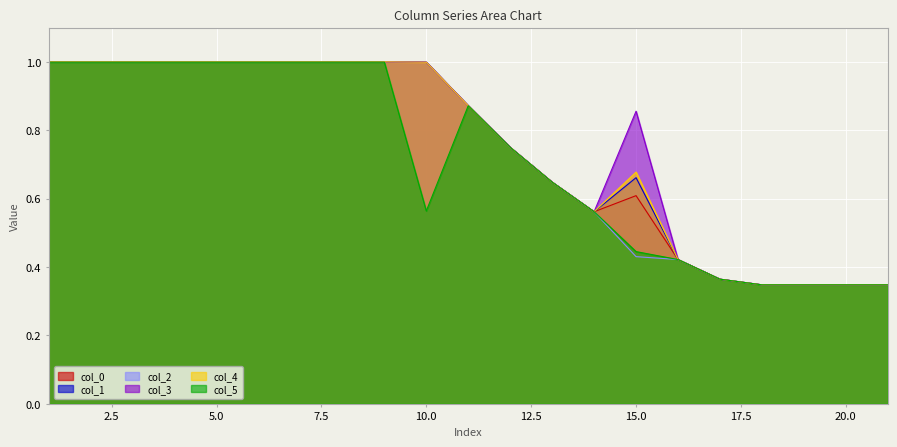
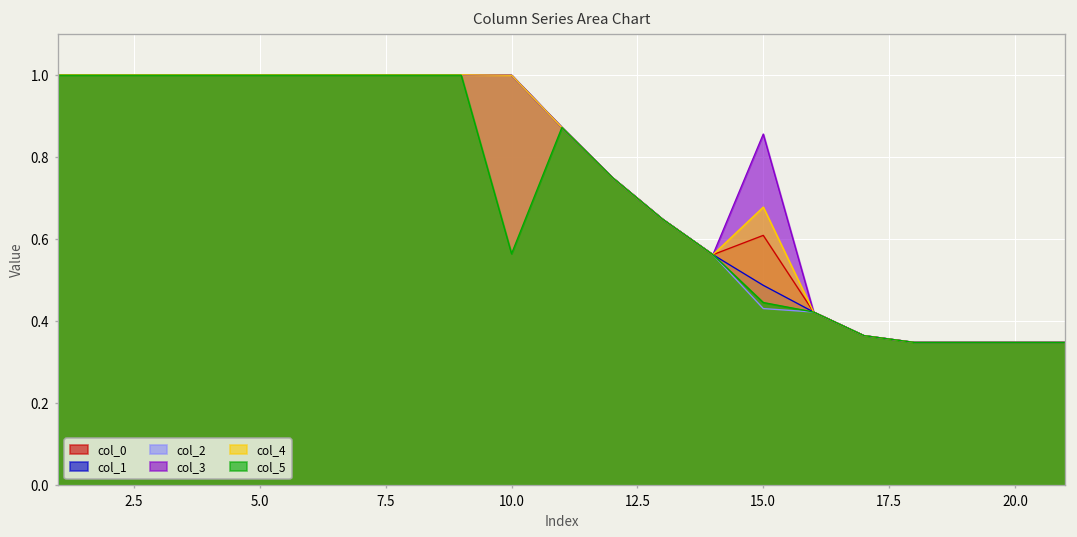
  {
    "col_0": {
      "15.0": 0.61
    },
    "col_1": {
-     "15.0": 0.66
+     "15.0": 0.49
    },
    "col_2": {
      "15.0": 0.43
    },
    "col_3": {
      "15.0": 0.86
    },
    "col_4": {
      "15.0": 0.68
    },
    "col_5": {
      "10.0": 0.56,
      "15.0": 0.45
    }
  }
